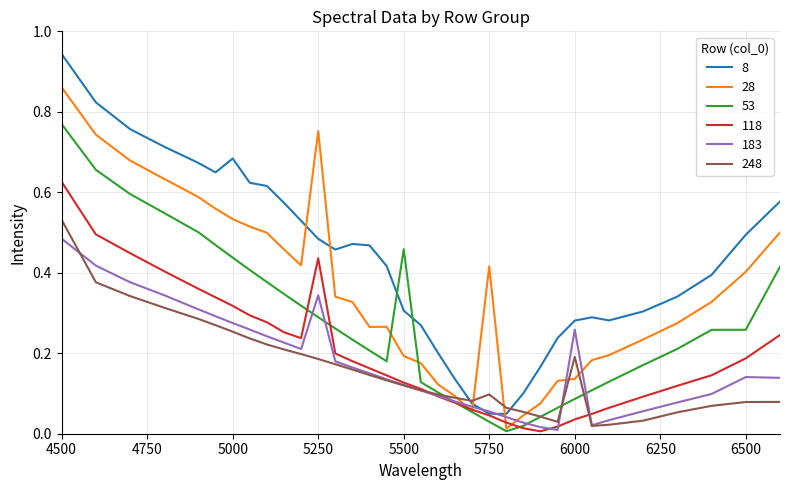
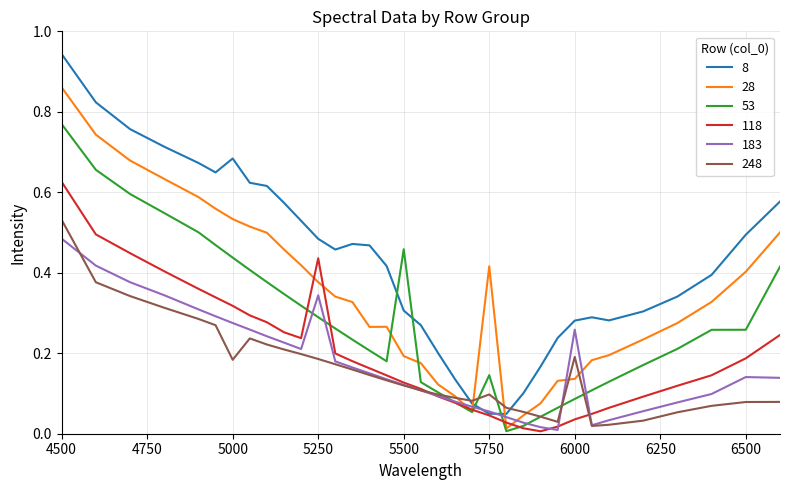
  {
    "8": {
      "4500": 0.94,
      "5000": 0.68,
      "5250": 0.48,
      "5500": 0.31,
      "6000": 0.28,
      "6500": 0.49
    },
    "28": {
      "4500": 0.86,
      "5000": 0.53,
-     "5250": 0.75,
+     "5250": 0.38,
      "5500": 0.19,
      "5750": 0.42,
      "6000": 0.14,
      "6500": 0.40
    },
    "53": {
      "4500": 0.77,
      "5000": 0.44,
      "5250": 0.29,
      "5500": 0.46,
-     "5750": 0.03,
+     "5750": 0.15,
      "6000": 0.09,
      "6500": 0.26
    },
    "118": {
      "4500": 0.63,
      "5000": 0.32,
      "5250": 0.44,
      "6000": 0.04,
      "6500": 0.19
    },
    "183": {
      "4500": 0.48,
      "5000": 0.28,
      "5250": 0.34,
      "6000": 0.26,
      "6500": 0.14
    },
    "248": {
      "4500": 0.53,
-     "5000": 0.25,
+     "5000": 0.18,
      "5250": 0.19,
      "5750": 0.10,
      "6000": 0.19,
      "6500": 0.08
    }
  }
